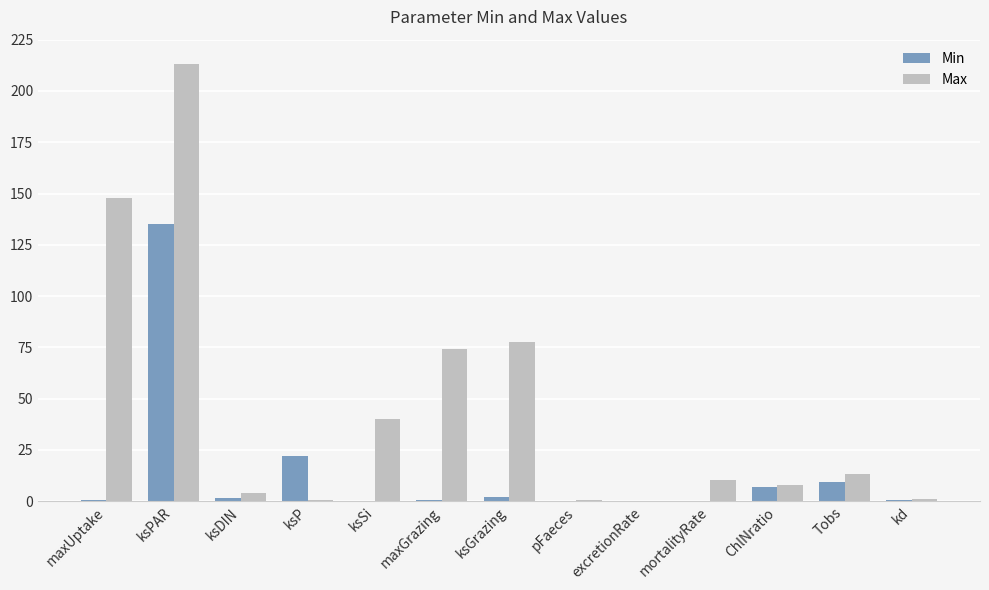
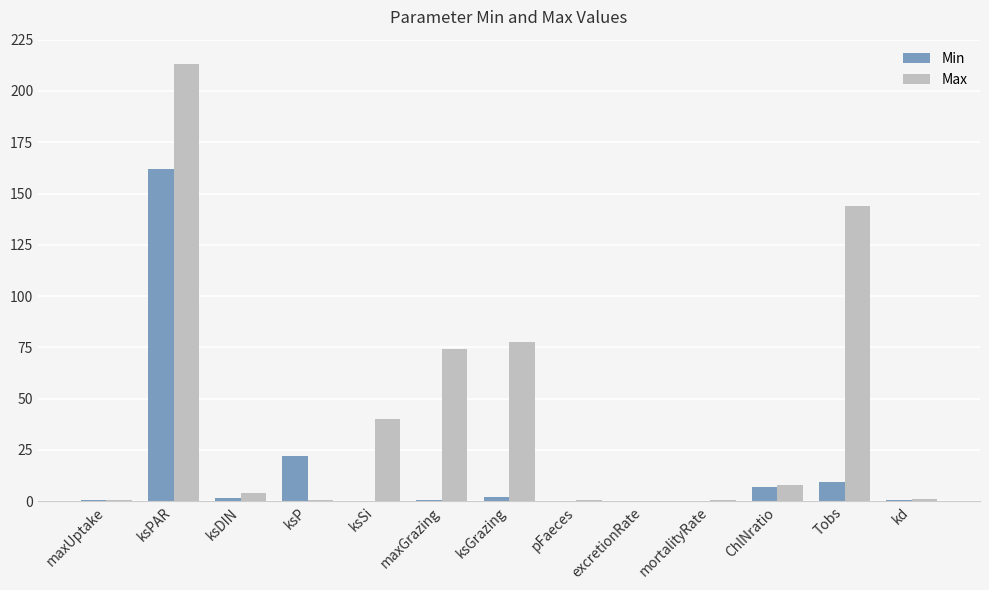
  {
    "Min": {
-     "ksPAR": 135,
+     "ksPAR": 162,
      "ksDIN": 1,
      "ksP": 22,
      "ksGrazing": 2,
      "ChlNratio": 7,
      "Tobs": 9
    },
    "Max": {
-     "maxUptake": 148,
+     "maxUptake": 1,
      "ksPAR": 213,
      "ksDIN": 4,
      "ksSi": 40,
      "maxGrazing": 74,
      "ksGrazing": 78,
-     "mortalityRate": 10,
+     "mortalityRate": 0,
      "ChlNratio": 8,
-     "Tobs": 13
+     "Tobs": 144
    }
  }
